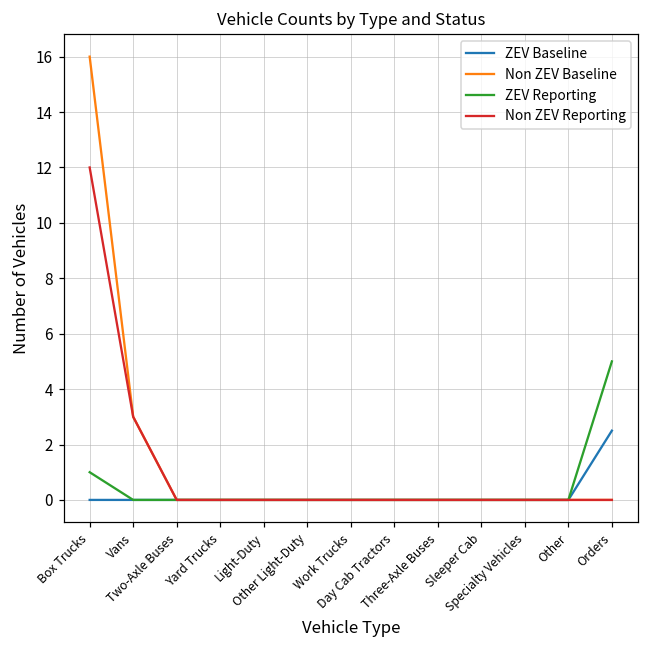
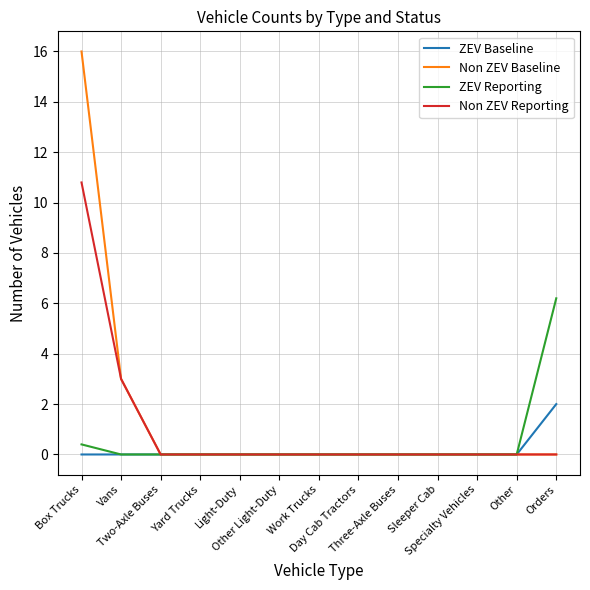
  {
    "ZEV Baseline": {
      "Box Trucks": 0.0,
-     "Orders": 2.5
+     "Orders": 2.0
    },
    "Non ZEV Baseline": {
      "Box Trucks": 16.0
    },
    "ZEV Reporting": {
-     "Box Trucks": 1.0,
-     "Orders": 5.0
+     "Box Trucks": 0.4,
+     "Orders": 6.2
    },
    "Non ZEV Reporting": {
-     "Box Trucks": 12.0
+     "Box Trucks": 10.8
    }
  }
